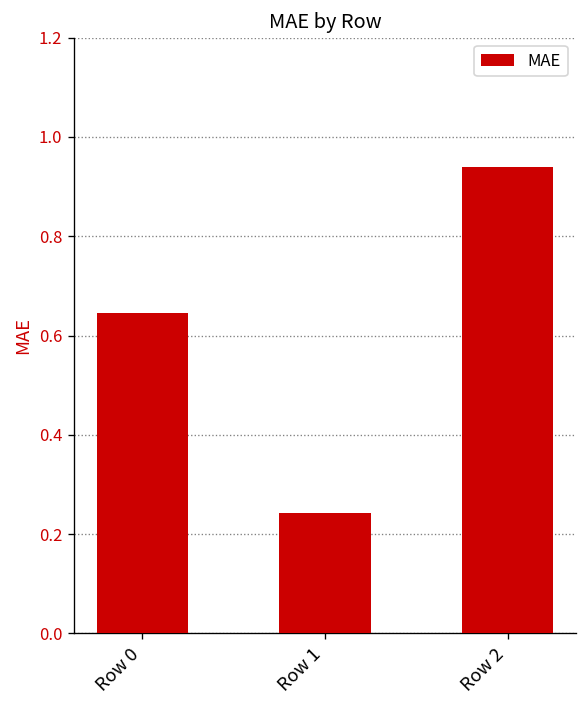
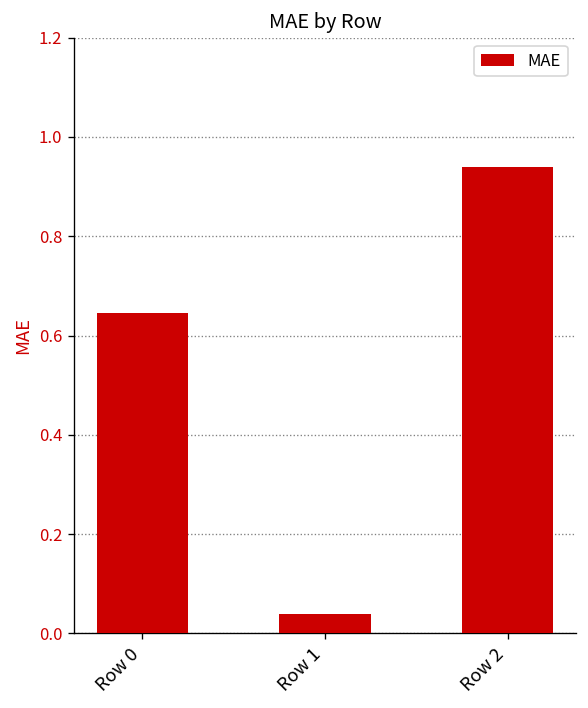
  {
    "Row 0": 0.65,
-   "Row 1": 0.24,
+   "Row 1": 0.04,
    "Row 2": 0.94
  }
